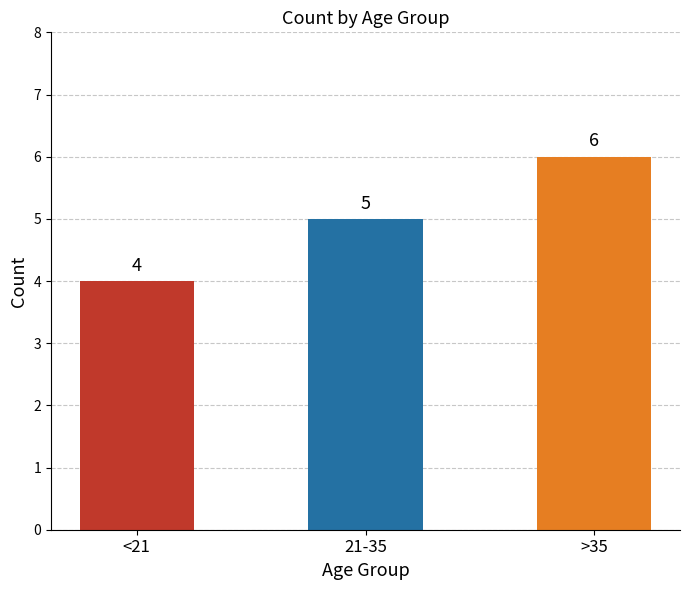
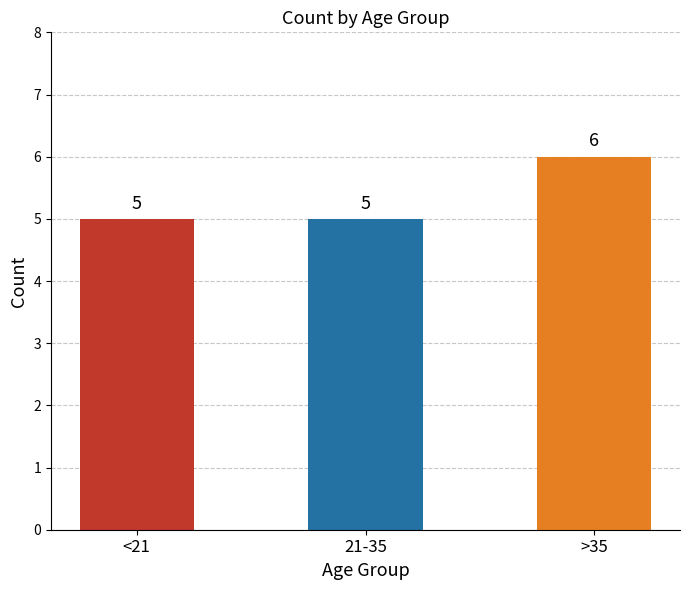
  {
-   "<21": 4,
+   "<21": 5,
    "21-35": 5,
    ">35": 6
  }
